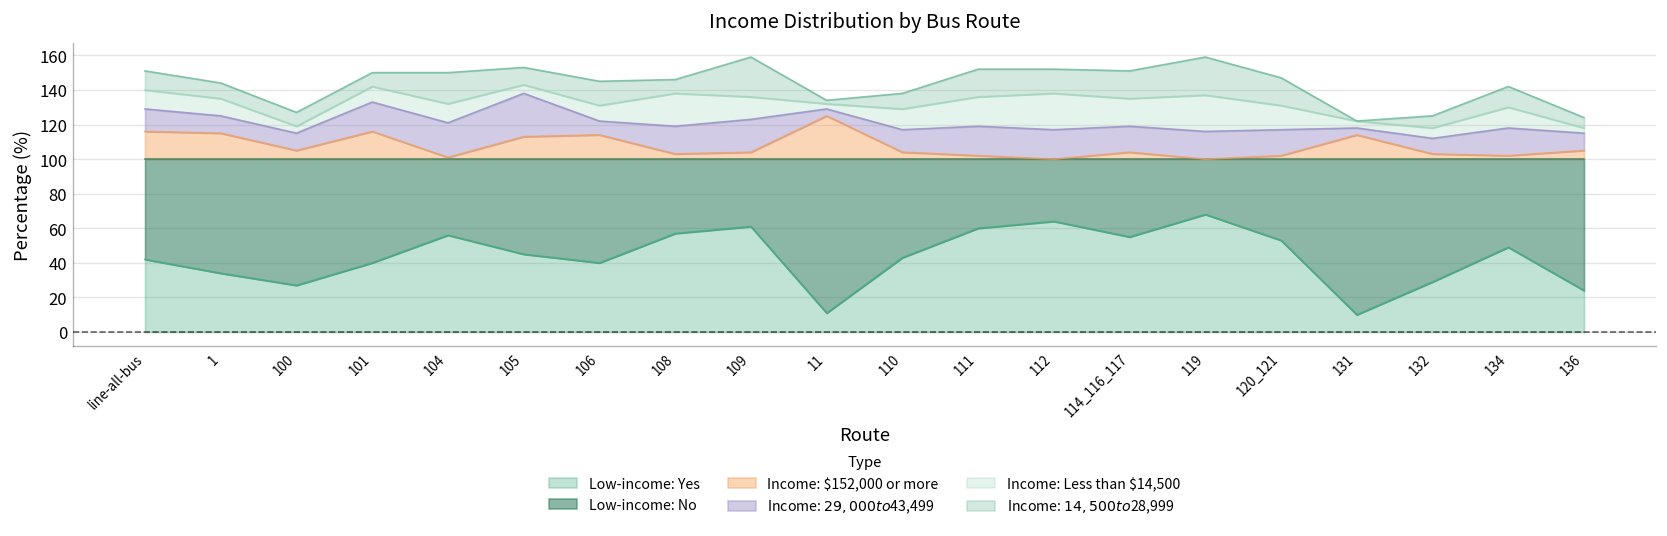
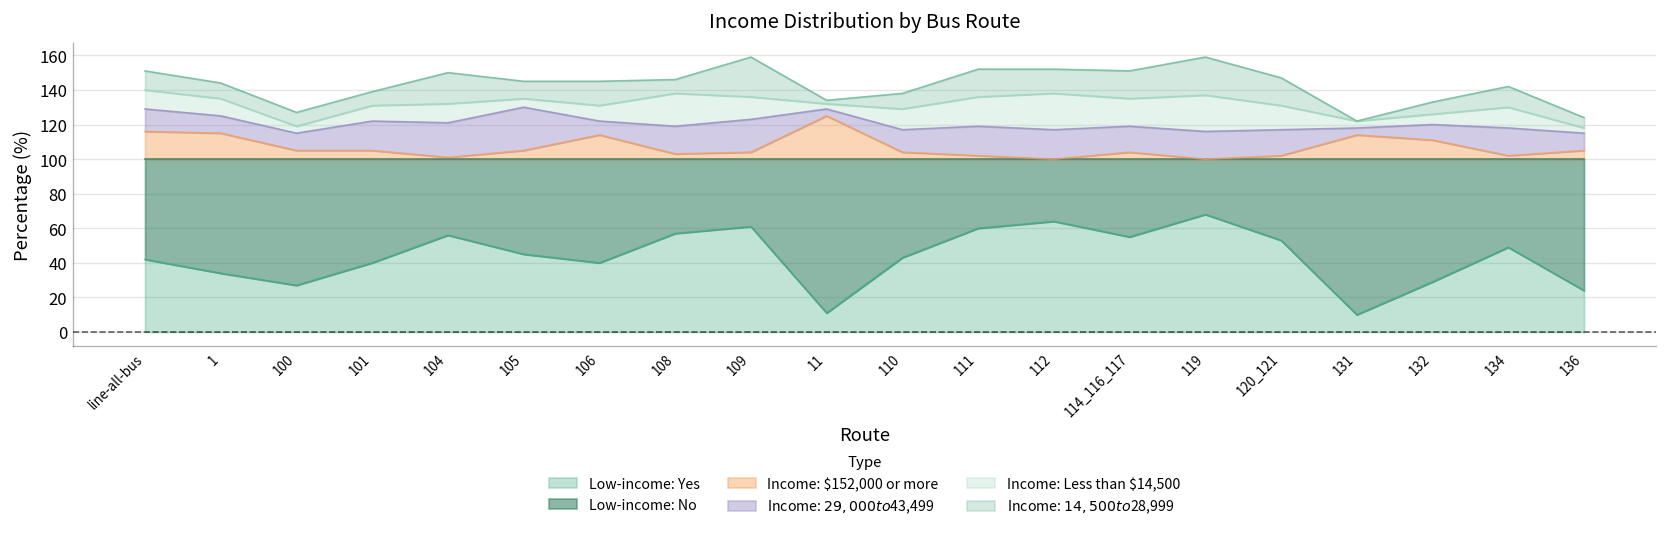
  {
    "Low-income: No": {
      "line-all-bus": 100,
      "1": 100,
      "100": 100,
      "101": 100,
      "105": 100,
      "106": 100,
      "108": 100,
      "109": 100,
      "11": 100,
      "110": 100,
      "111": 100,
      "114_116_117": 100,
      "120_121": 100,
      "131": 100,
      "132": 100,
      "134": 100,
      "136": 100
    },
    "Income: $152,000 or more": {
      "line-all-bus": 116,
      "1": 115,
      "100": 105,
-     "101": 116,
-     "105": 113,
+     "101": 105,
+     "105": 105,
      "106": 114,
      "108": 103,
      "109": 104,
      "11": 125,
      "110": 104,
      "111": 102,
      "114_116_117": 104,
      "120_121": 102,
      "131": 114,
-     "132": 103,
+     "132": 111,
      "134": 102,
      "136": 105
    }
  }
